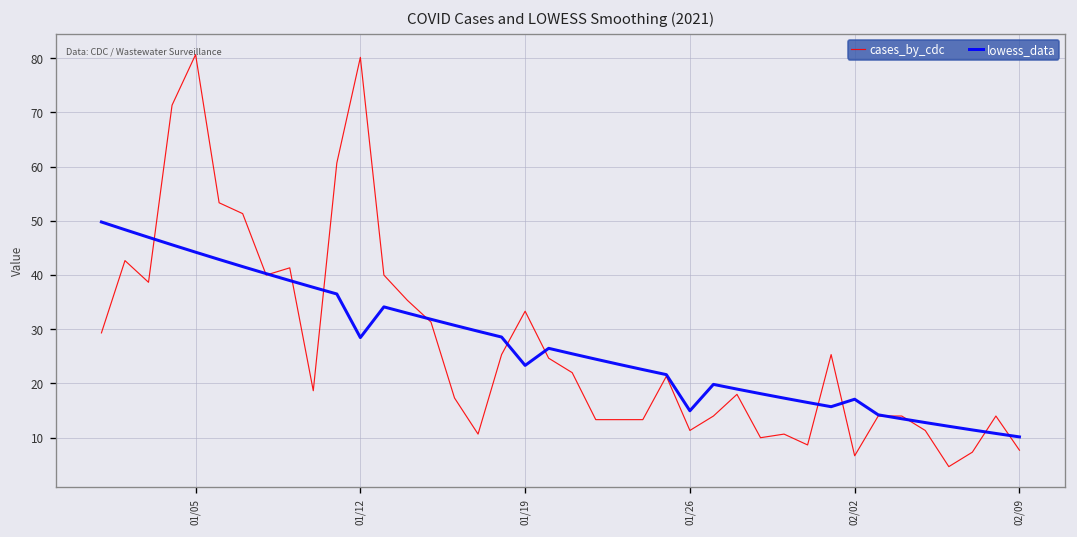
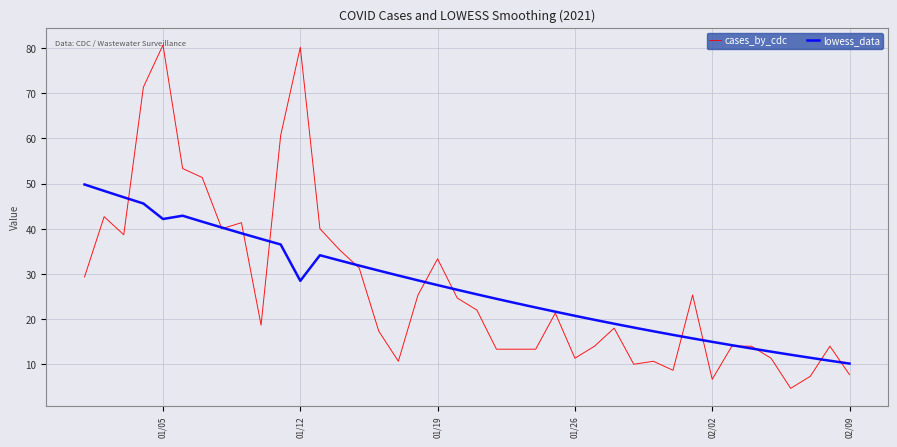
  {
    "cases_by_cdc": {
      "01/05": 81,
      "01/12": 80,
      "01/19": 33,
      "01/26": 11,
      "02/02": 7,
      "02/09": 8
    },
    "lowess_data": {
-     "01/05": 44,
+     "01/05": 42,
      "01/12": 28,
-     "01/19": 23,
-     "01/26": 15,
-     "02/02": 17,
+     "01/19": 28,
+     "01/26": 21,
+     "02/02": 15,
      "02/09": 10
    }
  }
